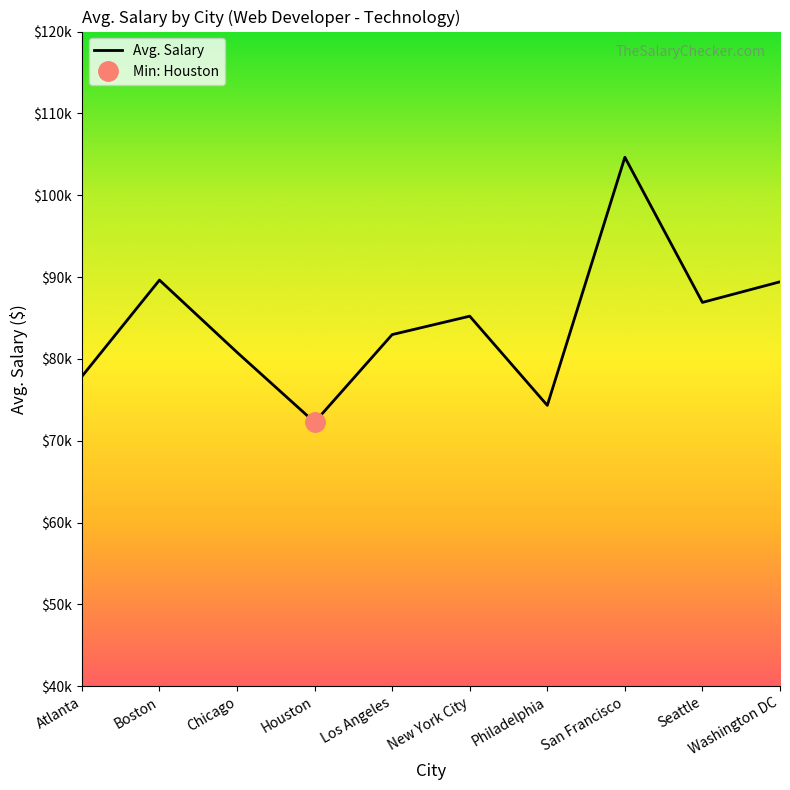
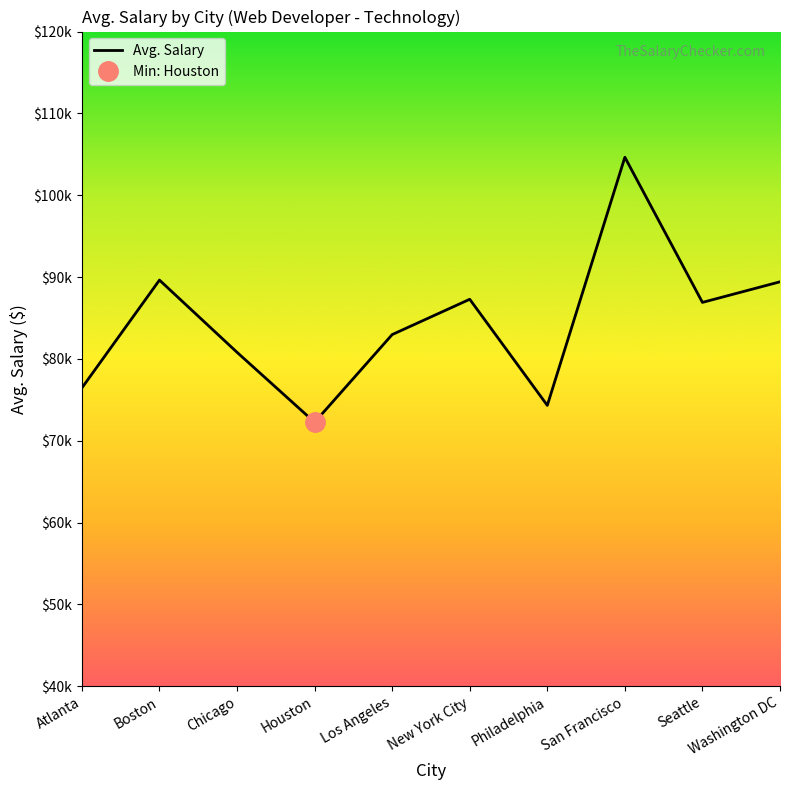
  {
    "Avg. Salary": {
-     "Atlanta": "$78000",
+     "Atlanta": "$76000",
      "Boston": "$90000",
      "Chicago": "$81000",
      "Los Angeles": "$83000",
-     "New York City": "$85000",
+     "New York City": "$87000",
      "Philadelphia": "$74000",
      "San Francisco": "$105000",
      "Seattle": "$87000",
      "Washington DC": "$89000"
    }
  }
